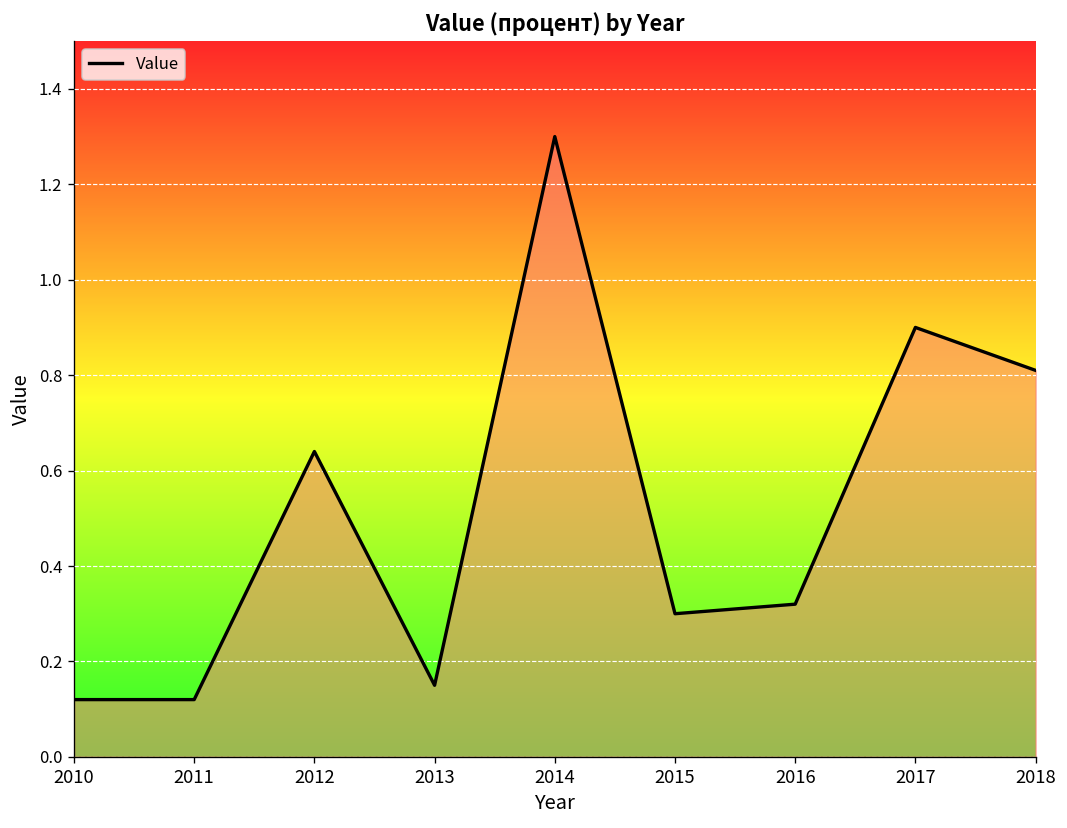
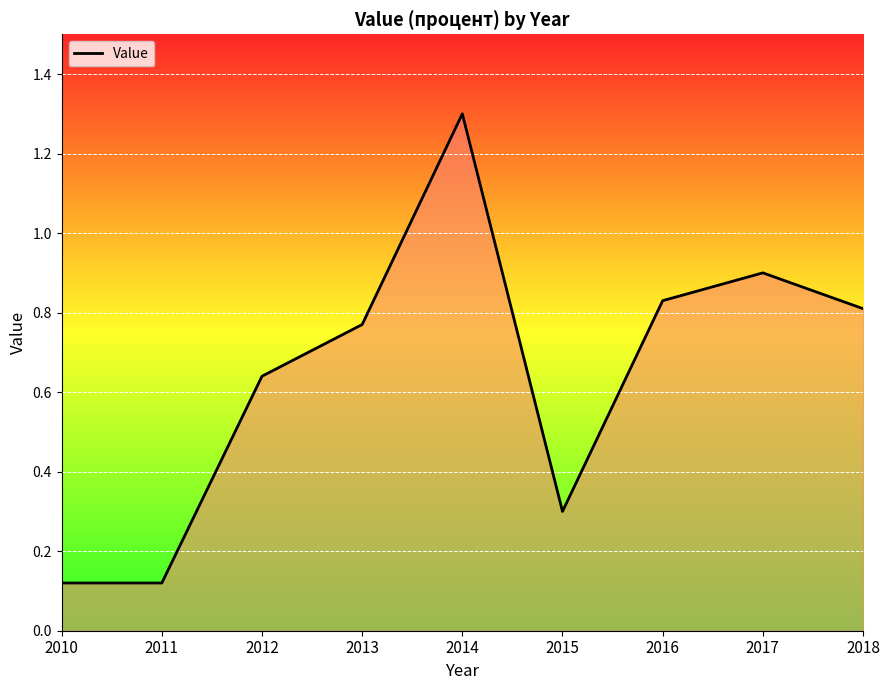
  {
    "2010": 0.12,
    "2011": 0.12,
    "2012": 0.64,
-   "2013": 0.15,
+   "2013": 0.77,
    "2014": 1.30,
    "2015": 0.30,
-   "2016": 0.32,
+   "2016": 0.83,
    "2017": 0.90,
    "2018": 0.81
  }
